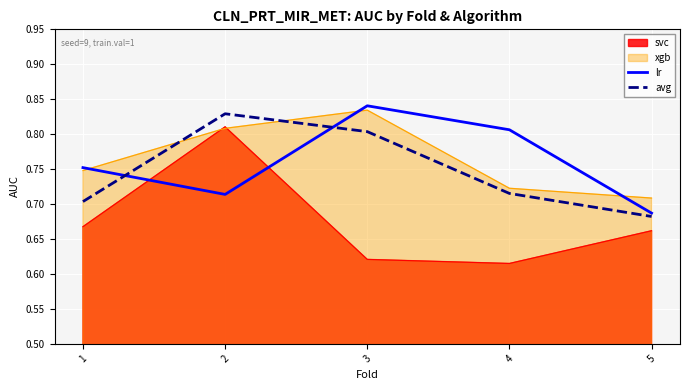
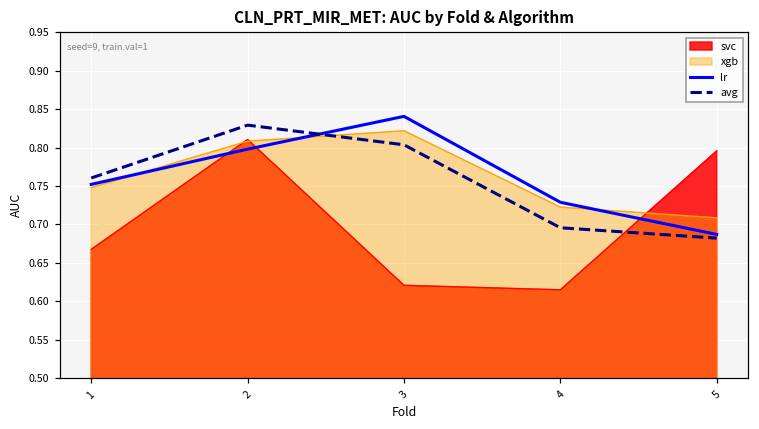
  {
    "svc": {
      "1": 0.67,
      "3": 0.62,
      "4": 0.61,
-     "5": 0.66
+     "5": 0.80
    },
    "xgb": {
      "1": 0.75,
-     "3": 0.83,
+     "3": 0.82,
      "4": 0.72,
      "5": 0.71
    },
    "lr": {
      "1": 0.75,
-     "2": 0.71,
+     "2": 0.80,
      "3": 0.84,
-     "4": 0.81,
+     "4": 0.73,
      "5": 0.69
    },
    "avg": {
-     "1": 0.70,
+     "1": 0.76,
      "2": 0.83,
      "3": 0.80,
-     "4": 0.72,
+     "4": 0.70,
      "5": 0.68
    }
  }
